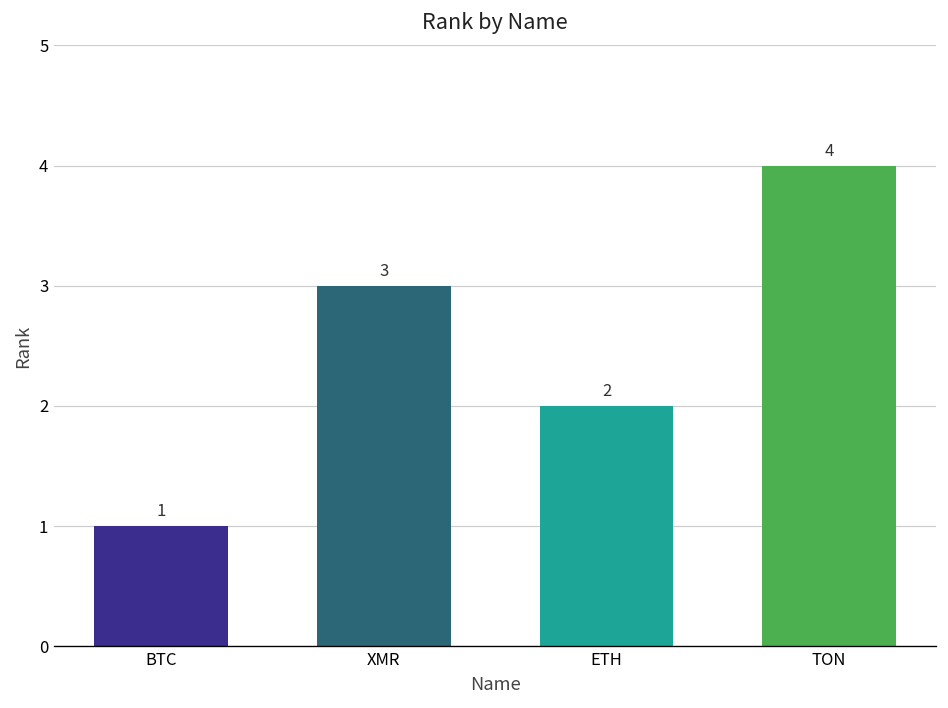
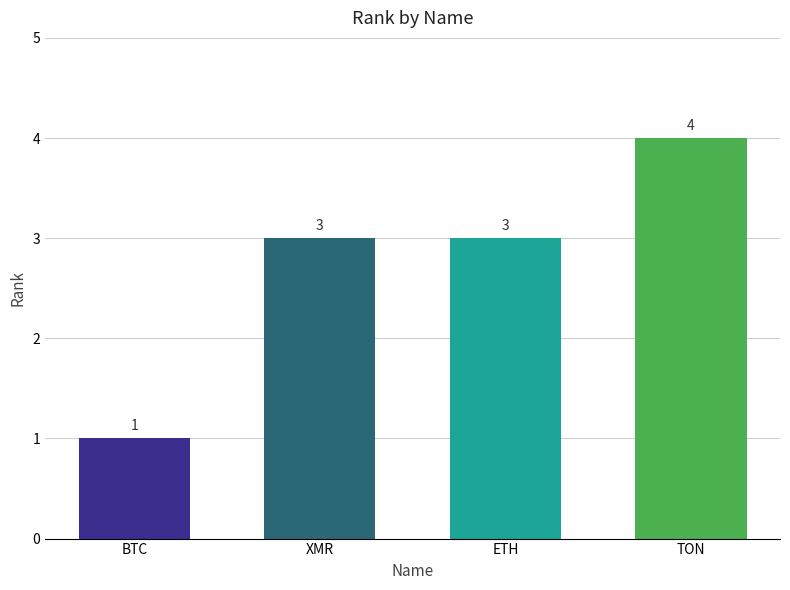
  {
    "BTC": 1,
    "XMR": 3,
-   "ETH": 2,
+   "ETH": 3,
    "TON": 4
  }
